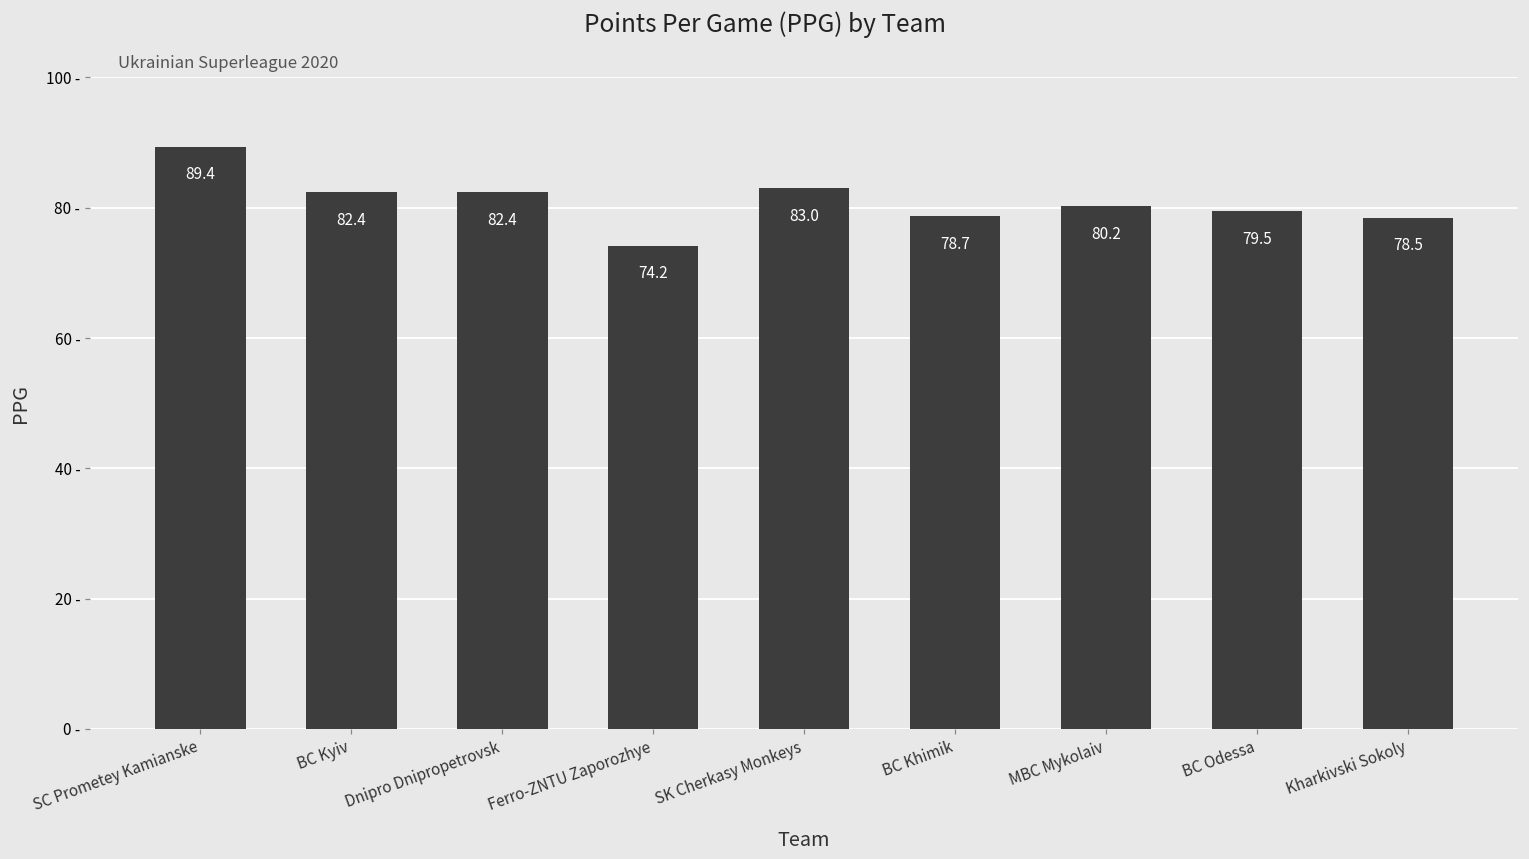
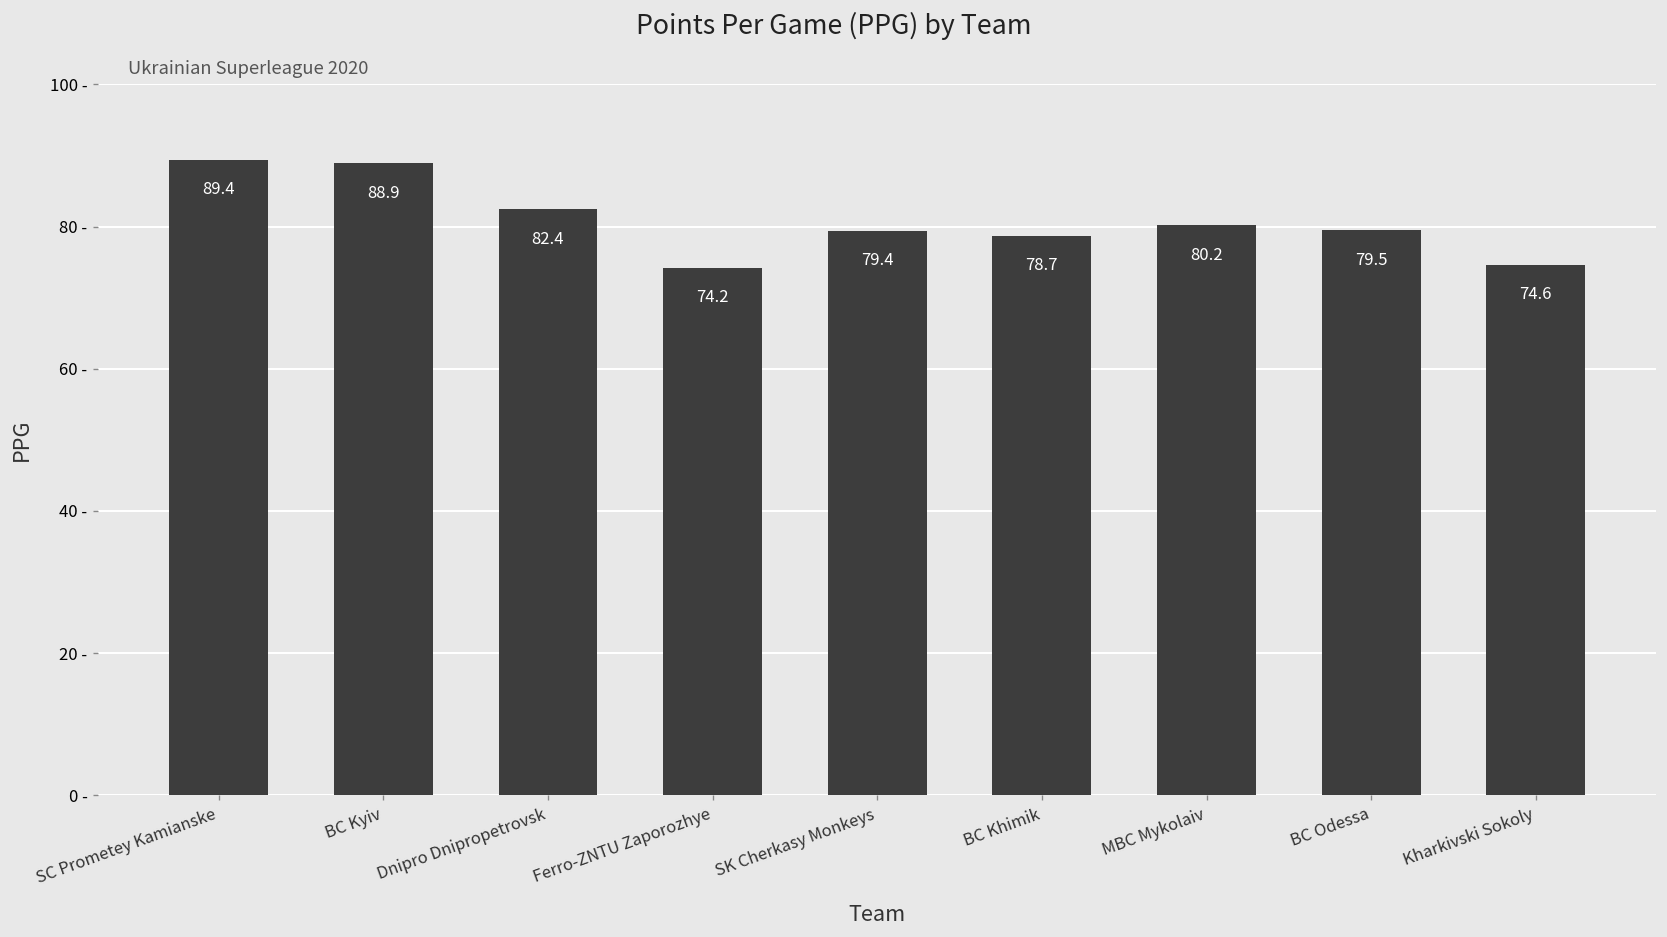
  {
    "SC Prometey Kamianske": 89.4,
-   "BC Kyiv": 82.4,
+   "BC Kyiv": 88.9,
    "Dnipro Dnipropetrovsk": 82.4,
    "Ferro-ZNTU Zaporozhye": 74.2,
-   "SK Cherkasy Monkeys": 83.0,
+   "SK Cherkasy Monkeys": 79.4,
    "BC Khimik": 78.7,
    "MBC Mykolaiv": 80.2,
    "BC Odessa": 79.5,
-   "Kharkivski Sokoly": 78.5
+   "Kharkivski Sokoly": 74.6
  }
